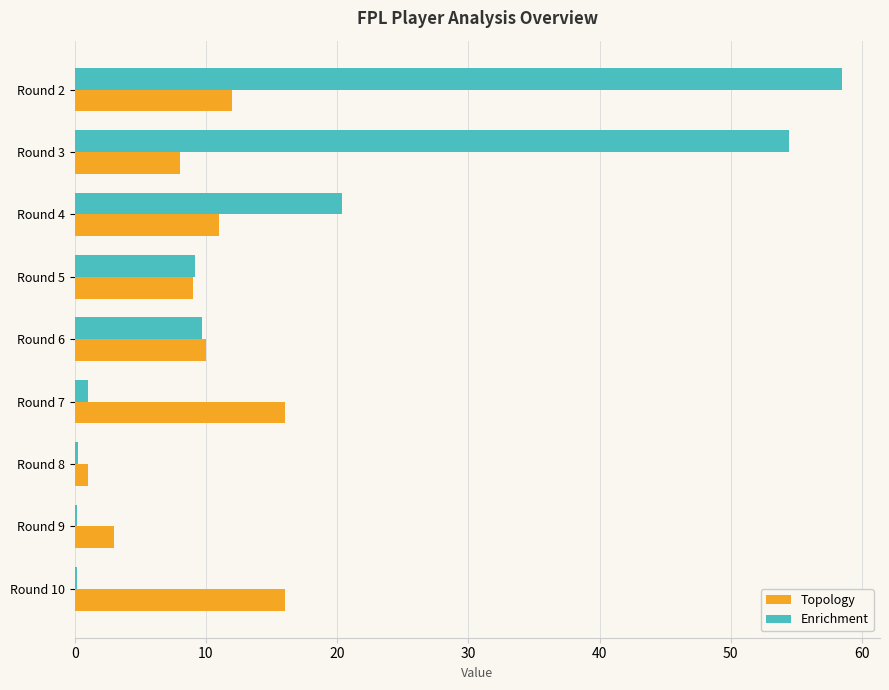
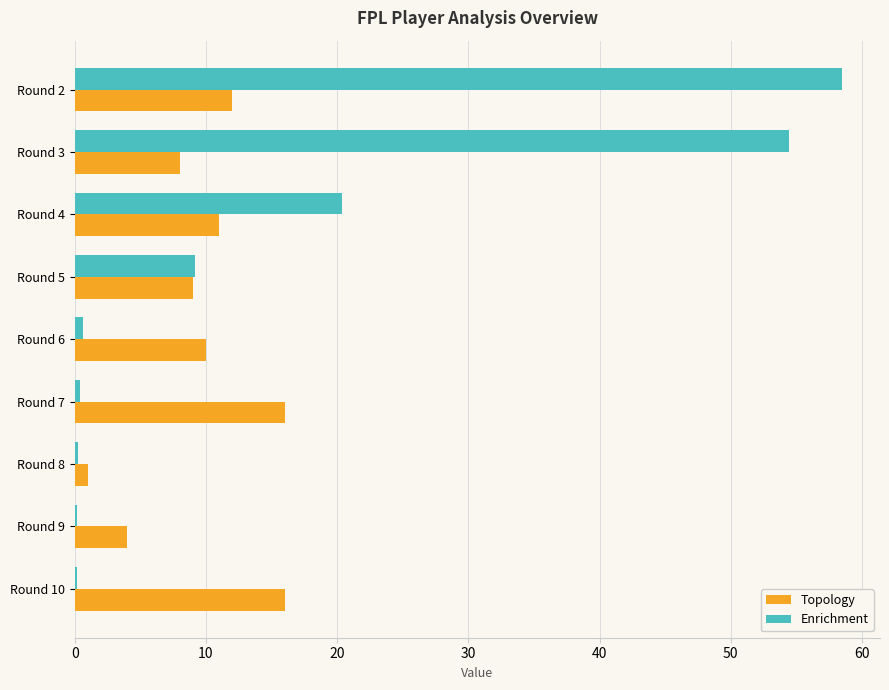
  {
    "Topology": {
      "Round 2": 12,
      "Round 3": 8,
      "Round 4": 11,
      "Round 5": 9,
      "Round 6": 10,
      "Round 7": 16,
      "Round 8": 1,
-     "Round 9": 3,
+     "Round 9": 4,
      "Round 10": 16
    },
    "Enrichment": {
      "Round 2": 58.4,
      "Round 3": 54.4,
      "Round 4": 20.4,
      "Round 5": 9.2,
-     "Round 6": 9.7,
-     "Round 7": 1.0,
+     "Round 6": 0.6,
+     "Round 7": 0.4,
      "Round 8": 0.3,
      "Round 9": 0.2
    }
  }
